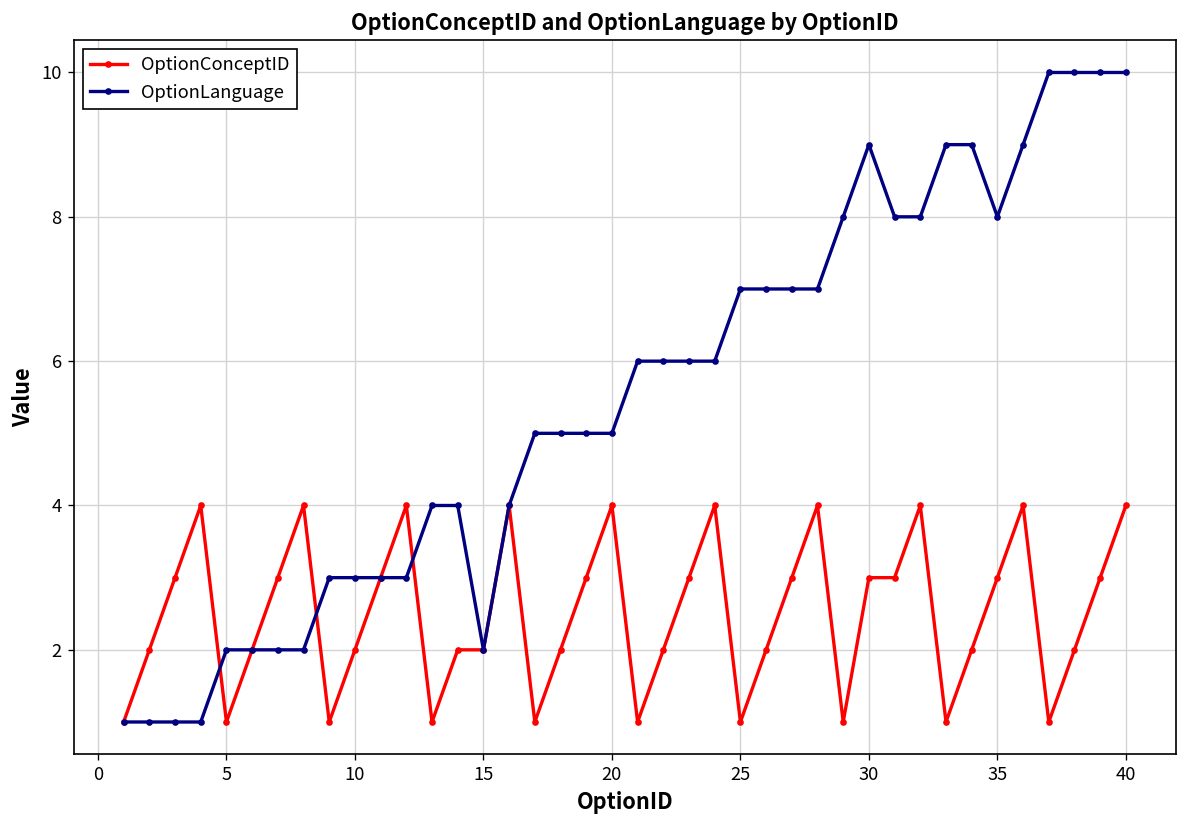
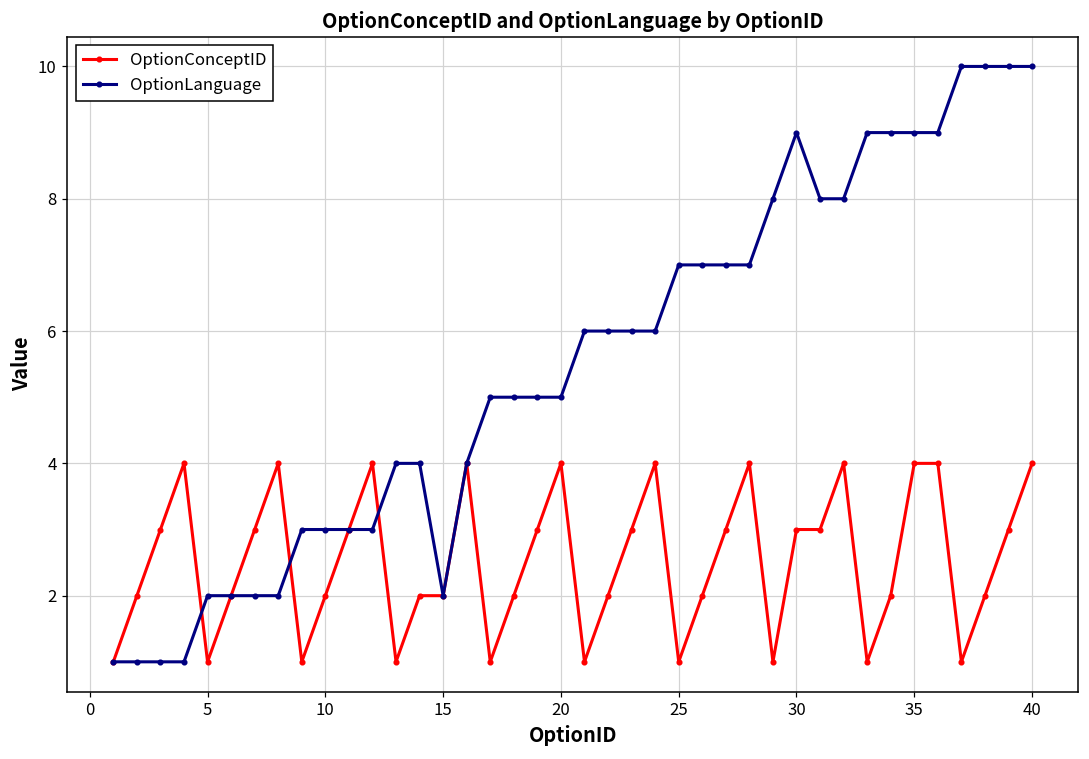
  {
    "OptionConceptID": {
      "5": 1,
      "10": 2,
      "20": 4,
      "25": 1,
      "30": 3,
-     "35": 3,
+     "35": 4,
      "40": 4
    },
    "OptionLanguage": {
      "5": 2,
      "10": 3,
      "20": 5,
      "25": 7,
      "30": 9,
-     "35": 8,
+     "35": 9,
      "40": 10
    }
  }
